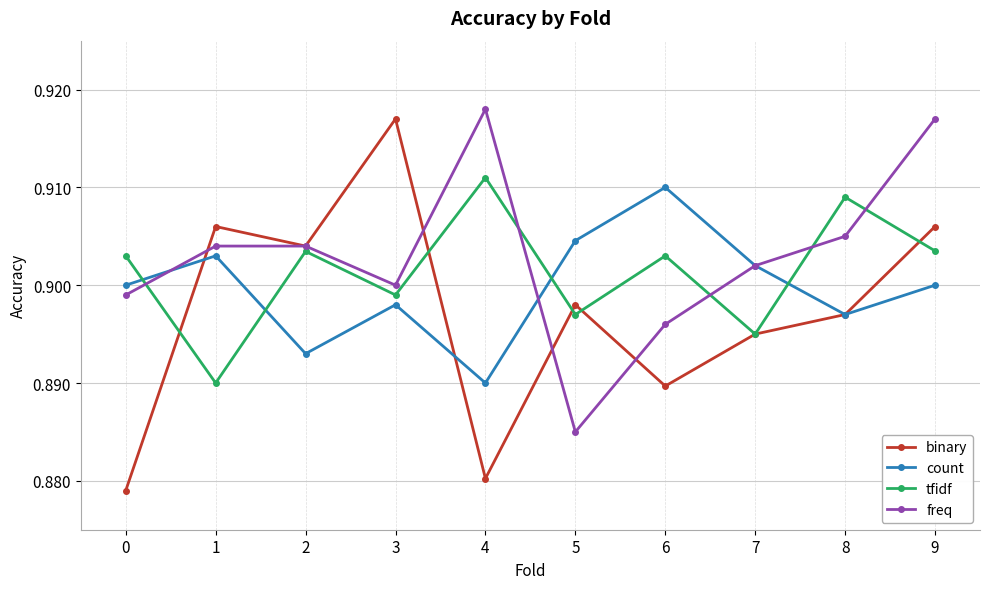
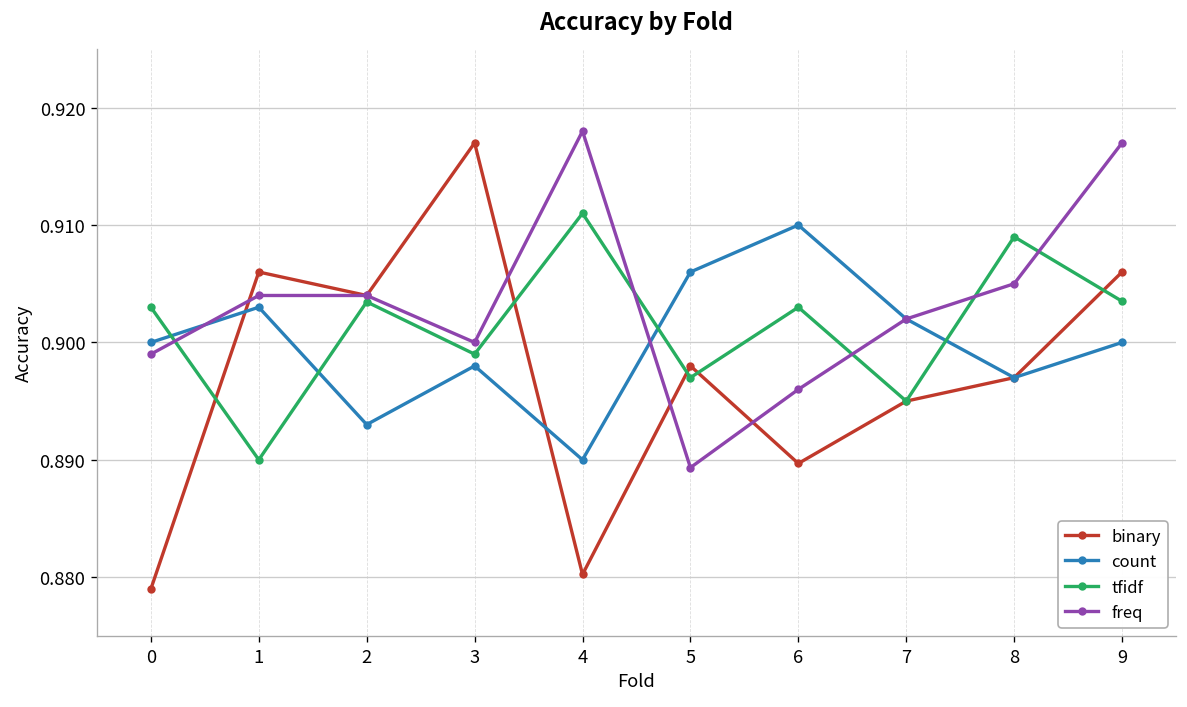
  {
    "binary": {
      "0": 0.879,
      "1": 0.906,
      "3": 0.917,
      "4": 0.880,
      "5": 0.898,
      "6": 0.890,
      "9": 0.906
    },
    "count": {
      "0": 0.900,
      "1": 0.903,
      "2": 0.893,
      "3": 0.898,
      "4": 0.890,
-     "5": 0.905,
+     "5": 0.906,
      "6": 0.910,
      "9": 0.900
    },
    "tfidf": {
      "0": 0.903,
      "1": 0.890,
      "2": 0.903,
      "3": 0.899,
      "4": 0.911,
      "5": 0.897,
      "6": 0.903,
      "8": 0.909,
      "9": 0.904
    },
    "freq": {
      "0": 0.899,
      "1": 0.904,
      "3": 0.900,
      "4": 0.918,
-     "5": 0.885,
+     "5": 0.889,
      "6": 0.896,
      "8": 0.905,
      "9": 0.917
    }
  }
